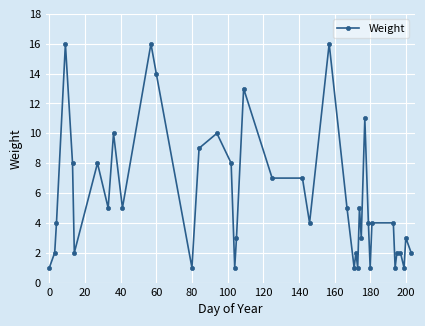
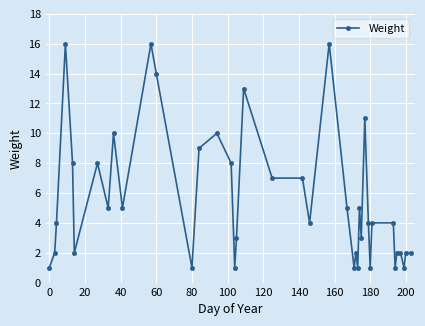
  {
    "0": 1,
    "60": 14,
    "80": 1,
    "180": 1,
-   "200": 3
+   "200": 2
  }
